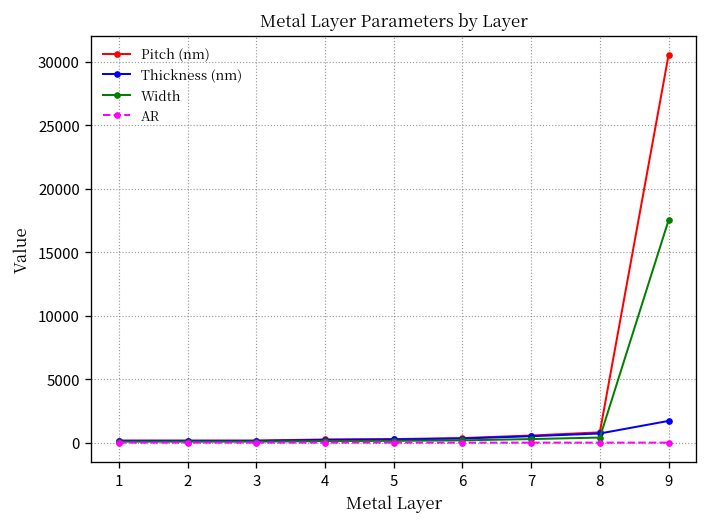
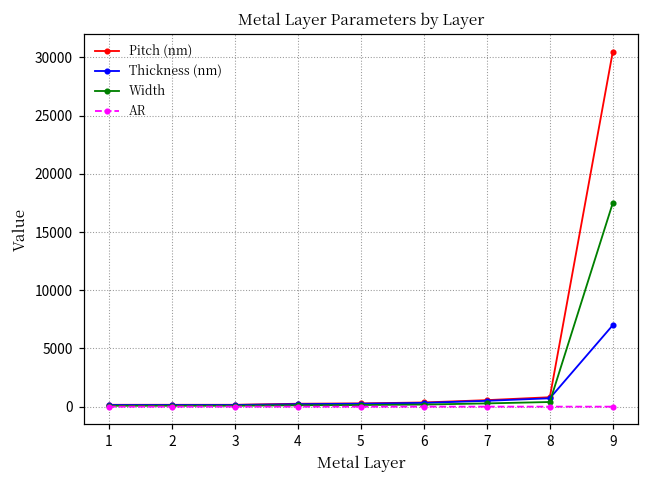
  {
    "Pitch (nm)": {
      "9": 30500
    },
    "Thickness (nm)": {
-     "9": 1700
+     "9": 7000
    },
    "Width": {
      "8": 400,
      "9": 17500
    },
    "AR": {
      "7": 0,
      "8": 0,
      "9": 0
    }
  }
